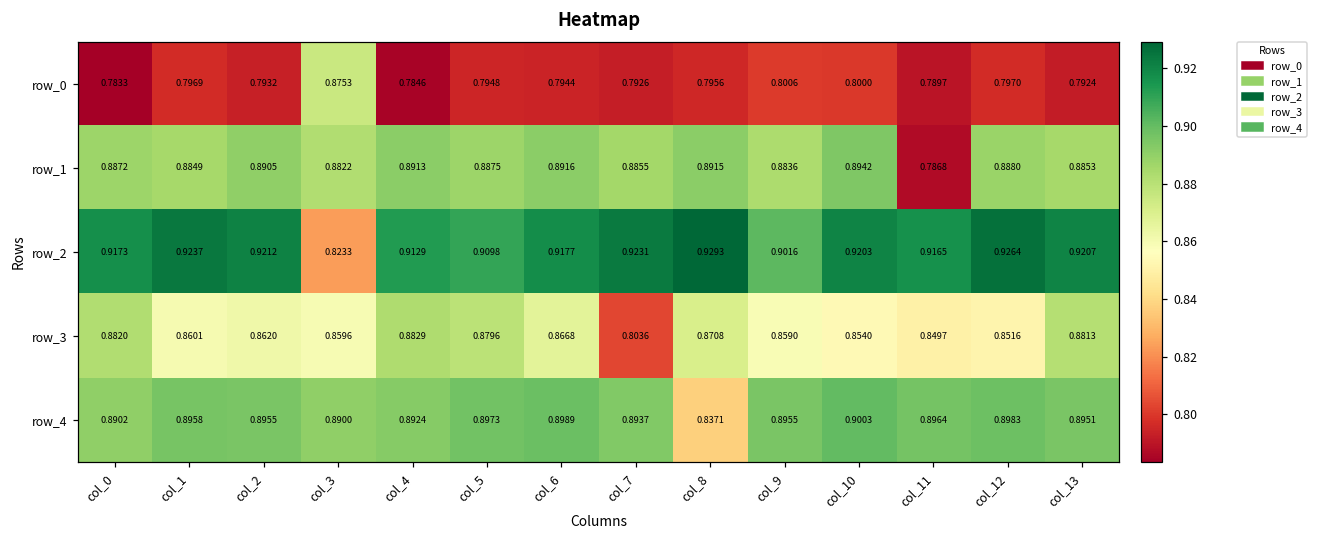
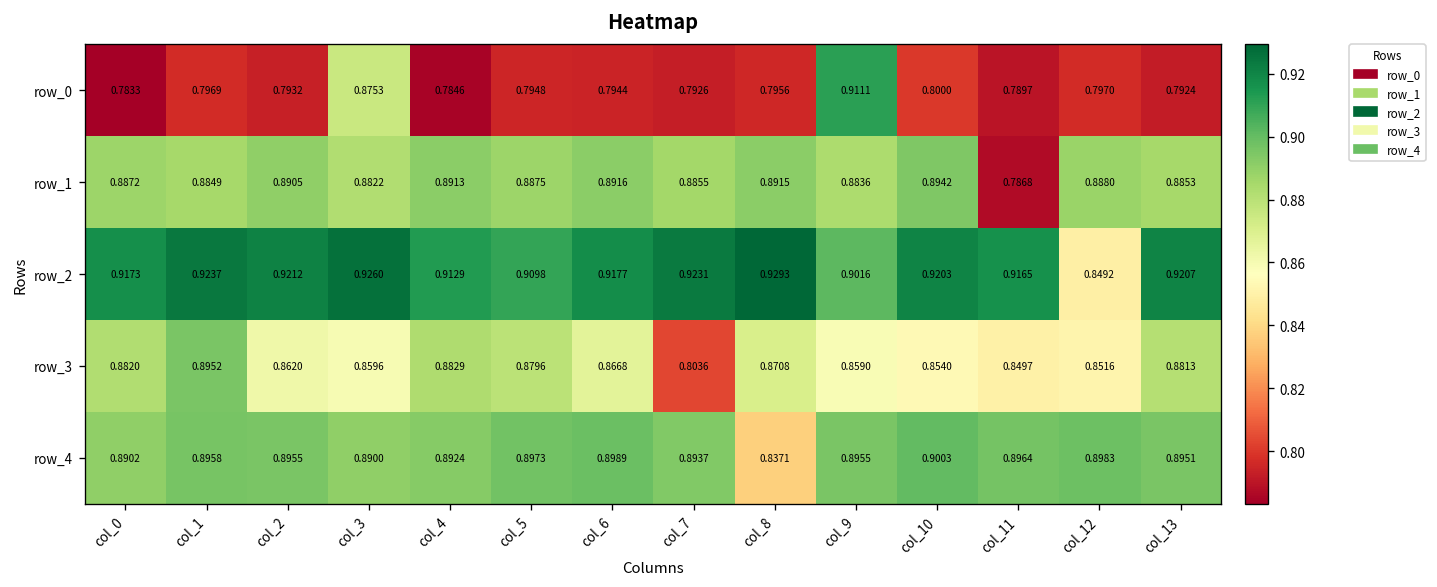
  {
    "row_0": {
      "col_0": 0.7833,
      "col_1": 0.7969,
      "col_2": 0.7932,
      "col_3": 0.8753,
      "col_4": 0.7846,
      "col_5": 0.7948,
      "col_6": 0.7944,
      "col_7": 0.7926,
      "col_8": 0.7956,
-     "col_9": 0.8006,
+     "col_9": 0.9111,
      "col_10": 0.8000,
      "col_11": 0.7897,
      "col_12": 0.7970,
      "col_13": 0.7924
    },
    "row_1": {
      "col_0": 0.8872,
      "col_1": 0.8849,
      "col_2": 0.8905,
      "col_3": 0.8822,
      "col_4": 0.8913,
      "col_5": 0.8875,
      "col_6": 0.8916,
      "col_7": 0.8855,
      "col_8": 0.8915,
      "col_9": 0.8836,
      "col_10": 0.8942,
      "col_11": 0.7868,
      "col_12": 0.8880,
      "col_13": 0.8853
    },
    "row_2": {
      "col_0": 0.9173,
      "col_1": 0.9237,
      "col_2": 0.9212,
-     "col_3": 0.8233,
+     "col_3": 0.9260,
      "col_4": 0.9129,
      "col_5": 0.9098,
      "col_6": 0.9177,
      "col_7": 0.9231,
      "col_8": 0.9293,
      "col_9": 0.9016,
      "col_10": 0.9203,
      "col_11": 0.9165,
-     "col_12": 0.9264,
+     "col_12": 0.8492,
      "col_13": 0.9207
    },
    "row_3": {
      "col_0": 0.8820,
-     "col_1": 0.8601,
+     "col_1": 0.8952,
      "col_2": 0.8620,
      "col_3": 0.8596,
      "col_4": 0.8829,
      "col_5": 0.8796,
      "col_6": 0.8668,
      "col_7": 0.8036,
      "col_8": 0.8708,
      "col_9": 0.8590,
      "col_10": 0.8540,
      "col_11": 0.8497,
      "col_12": 0.8516,
      "col_13": 0.8813
    },
    "row_4": {
      "col_0": 0.8902,
      "col_1": 0.8958,
      "col_2": 0.8955,
      "col_3": 0.8900,
      "col_4": 0.8924,
      "col_5": 0.8973,
      "col_6": 0.8989,
      "col_7": 0.8937,
      "col_8": 0.8371,
      "col_9": 0.8955,
      "col_10": 0.9003,
      "col_11": 0.8964,
      "col_12": 0.8983,
      "col_13": 0.8951
    }
  }
